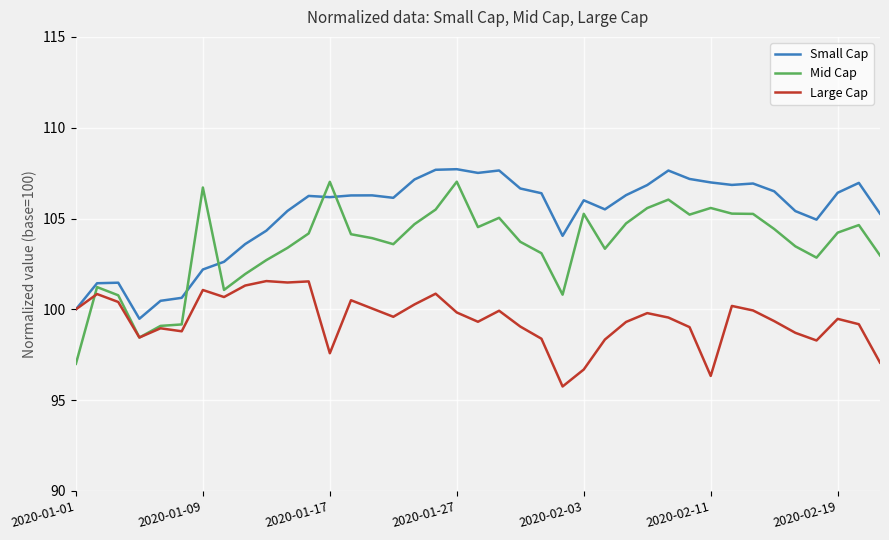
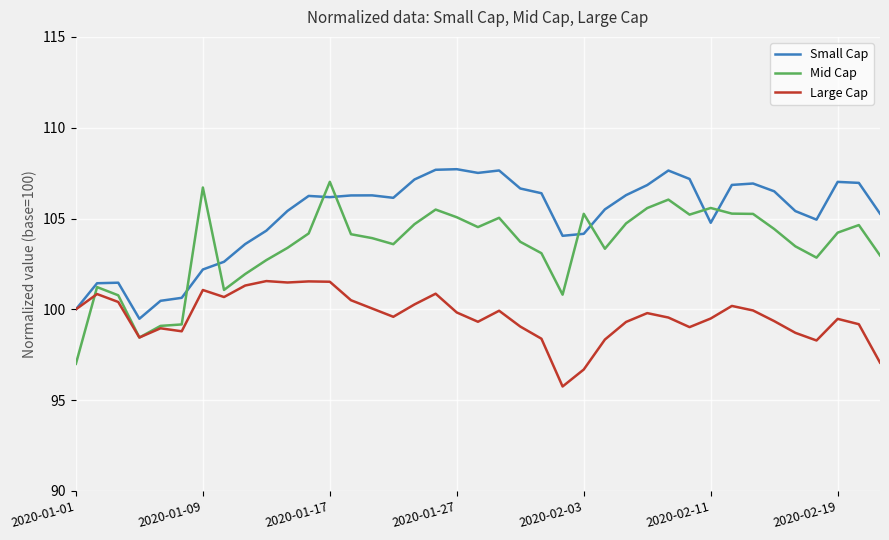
  {
    "Small Cap": {
      "2020-01-09": 102.2,
      "2020-01-17": 106.2,
      "2020-01-27": 107.7,
-     "2020-02-03": 106.0,
-     "2020-02-11": 107.0,
-     "2020-02-19": 106.4
+     "2020-02-03": 104.2,
+     "2020-02-11": 104.8,
+     "2020-02-19": 107.0
    },
    "Mid Cap": {
      "2020-01-01": 97.0,
      "2020-01-09": 106.7,
      "2020-01-17": 107.0,
-     "2020-01-27": 107.0,
+     "2020-01-27": 105.1,
      "2020-02-03": 105.3,
      "2020-02-11": 105.6,
      "2020-02-19": 104.2
    },
    "Large Cap": {
      "2020-01-09": 101.1,
-     "2020-01-17": 97.6,
+     "2020-01-17": 101.5,
      "2020-01-27": 99.8,
      "2020-02-03": 96.7,
-     "2020-02-11": 96.3,
+     "2020-02-11": 99.5,
      "2020-02-19": 99.5
    }
  }
